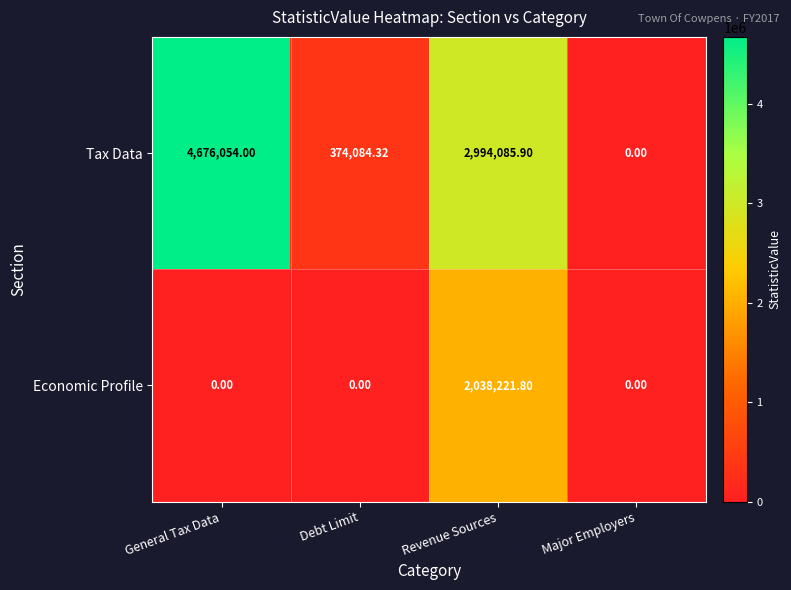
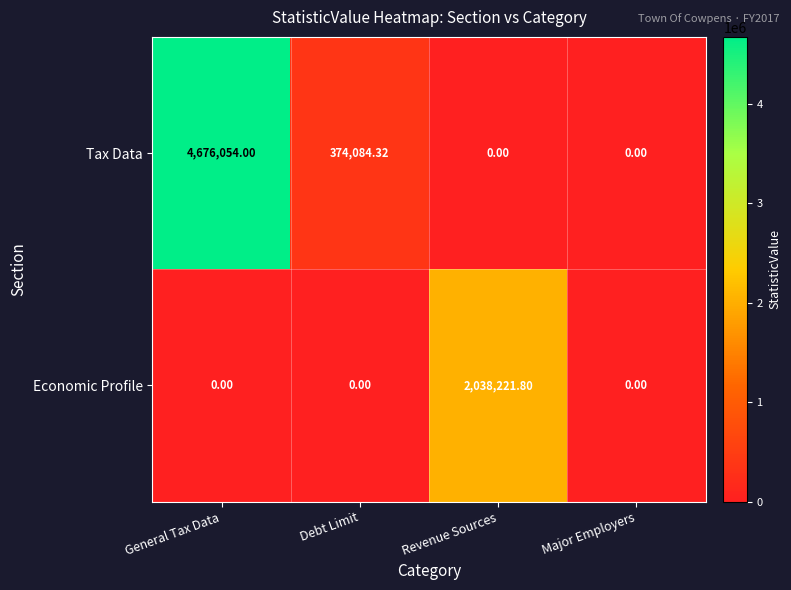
  {
    "Tax Data": {
      "General Tax Data": "4,676,054.00",
      "Debt Limit": "374,084.32",
-     "Revenue Sources": "2,994,085.90",
+     "Revenue Sources": "0.00",
      "Major Employers": "0.00"
    },
    "Economic Profile": {
      "General Tax Data": "0.00",
      "Debt Limit": "0.00",
      "Revenue Sources": "2,038,221.80",
      "Major Employers": "0.00"
    }
  }
